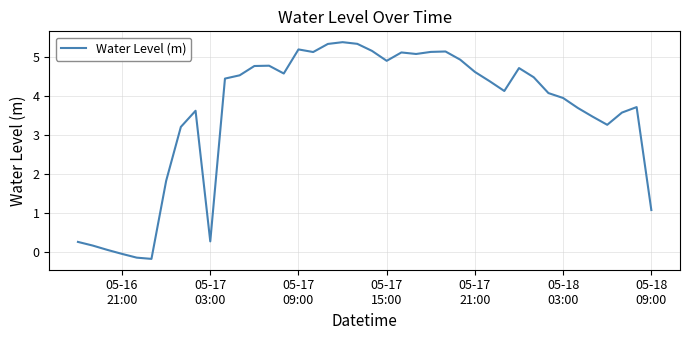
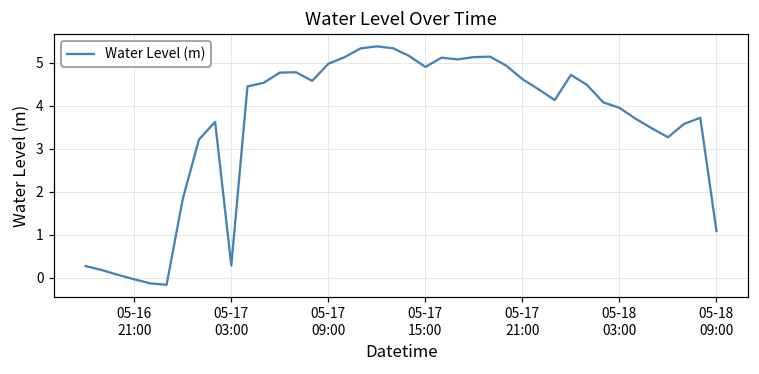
  {
    "05-16 21:00": 0.0,
    "05-17 03:00": 0.3,
-   "05-17 09:00": 5.2,
+   "05-17 09:00": 5.0,
    "05-17 15:00": 4.9,
    "05-17 21:00": 4.6,
    "05-18 03:00": 4.0,
    "05-18 09:00": 1.1
  }
